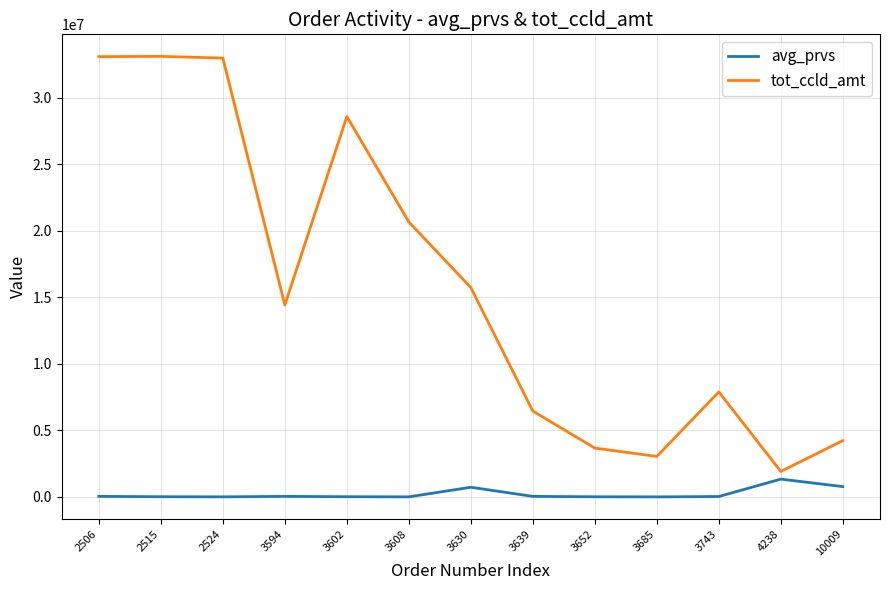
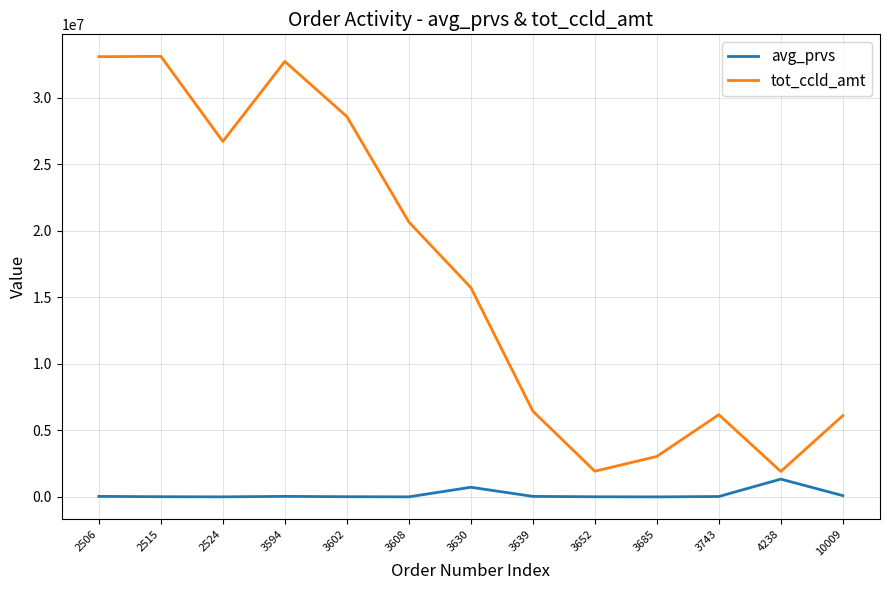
  {
    "avg_prvs": {
      "2506": 0,
      "2515": 0,
      "2524": 0,
      "3594": 0,
      "3602": 0,
      "3608": 0,
      "3630": 700000,
      "3639": 0,
      "3652": 0,
      "3685": 0,
      "3743": 0,
      "4238": 1300000,
-     "10009": 800000
+     "10009": 100000
    },
    "tot_ccld_amt": {
      "2506": 33100000,
      "2515": 33100000,
-     "2524": 33000000,
-     "3594": 14400000,
+     "2524": 26700000,
+     "3594": 32700000,
      "3602": 28600000,
      "3608": 20700000,
      "3630": 15700000,
      "3639": 6500000,
-     "3652": 3700000,
+     "3652": 1900000,
      "3685": 3000000,
-     "3743": 7900000,
+     "3743": 6200000,
      "4238": 1900000,
-     "10009": 4200000
+     "10009": 6100000
    }
  }
